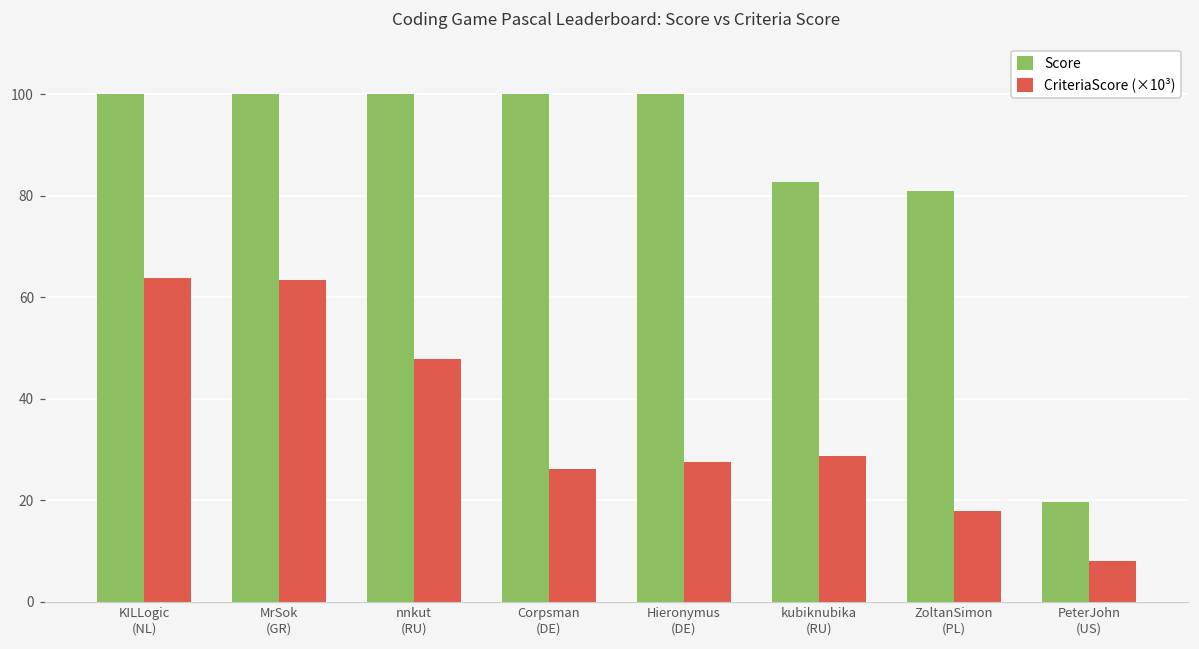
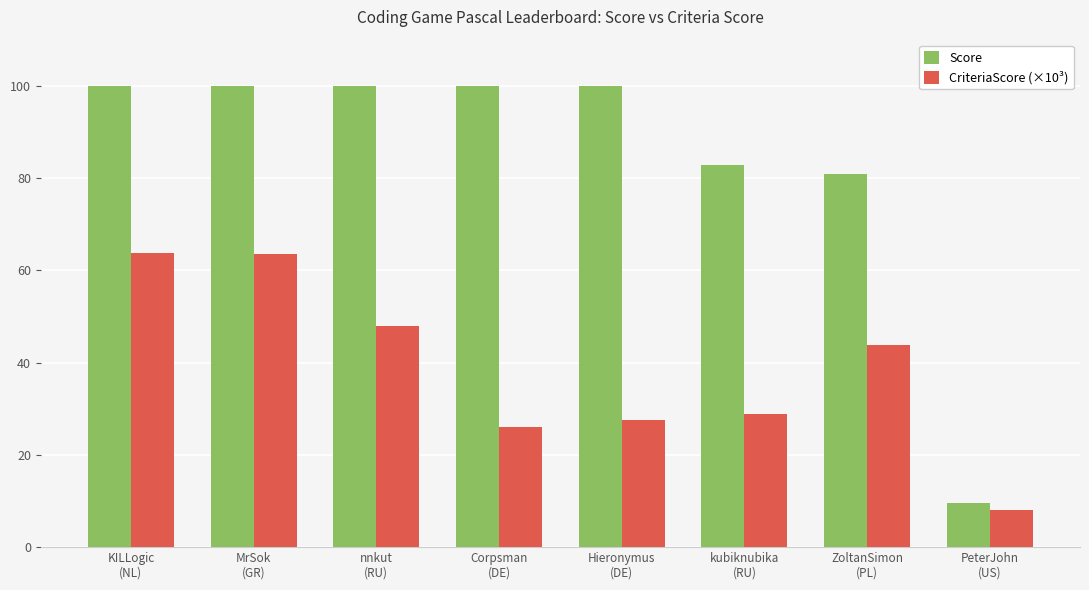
  {
    "Score": {
      "KILLogic (NL)": 100,
      "MrSok (GR)": 100,
      "nnkut (RU)": 100,
      "Corpsman (DE)": 100,
      "Hieronymus (DE)": 100,
      "kubiknubika (RU)": 83,
      "ZoltanSimon (PL)": 81,
-     "PeterJohn (US)": 20
+     "PeterJohn (US)": 10
    },
    "CriteriaScore (×10³)": {
      "KILLogic (NL)": 64,
      "MrSok (GR)": 63,
      "nnkut (RU)": 48,
      "Corpsman (DE)": 26,
      "Hieronymus (DE)": 28,
      "kubiknubika (RU)": 29,
-     "ZoltanSimon (PL)": 18,
+     "ZoltanSimon (PL)": 44,
      "PeterJohn (US)": 8
    }
  }
